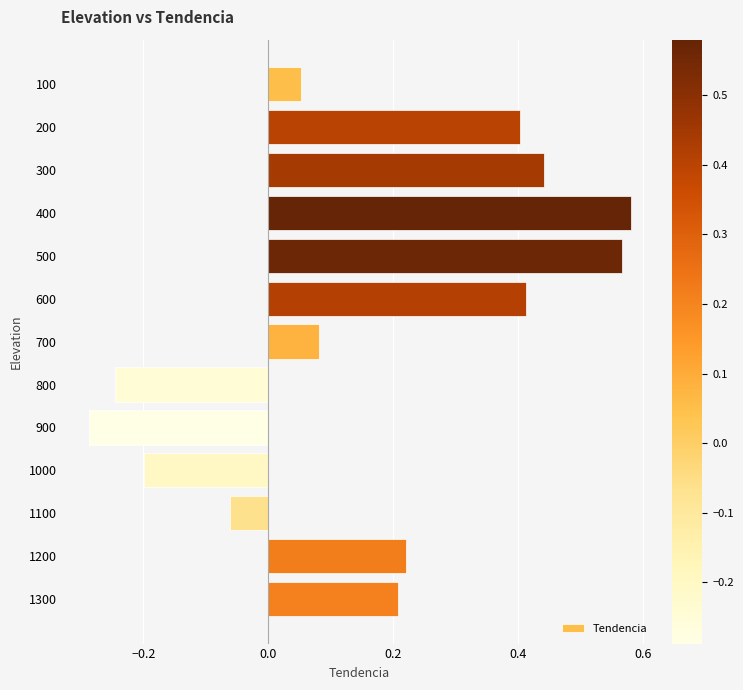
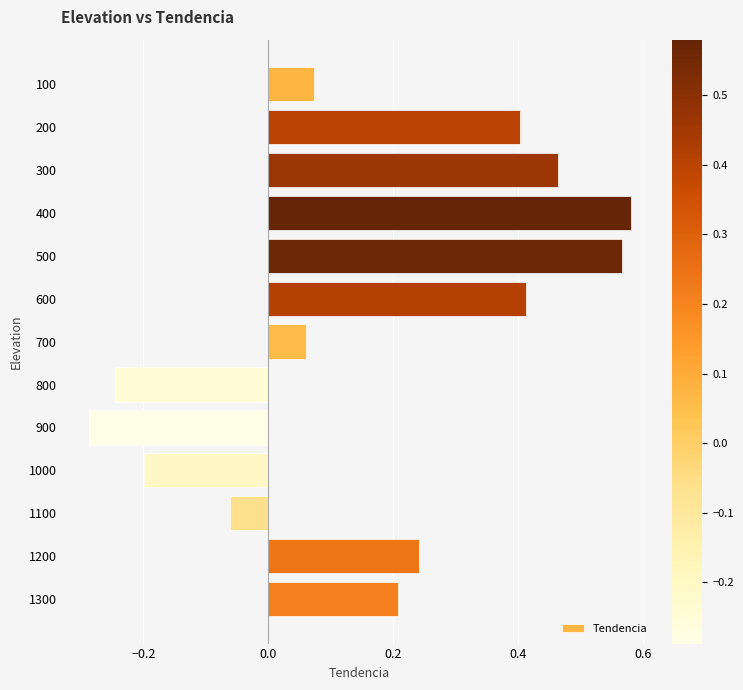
  {
-   "100": 0.05,
+   "100": 0.07,
    "200": 0.40,
-   "300": 0.44,
+   "300": 0.46,
    "400": 0.58,
    "500": 0.57,
    "600": 0.41,
-   "700": 0.08,
+   "700": 0.06,
    "800": -0.25,
    "900": -0.29,
    "1000": -0.20,
    "1100": -0.06,
-   "1200": 0.22,
+   "1200": 0.24,
    "1300": 0.21
  }
